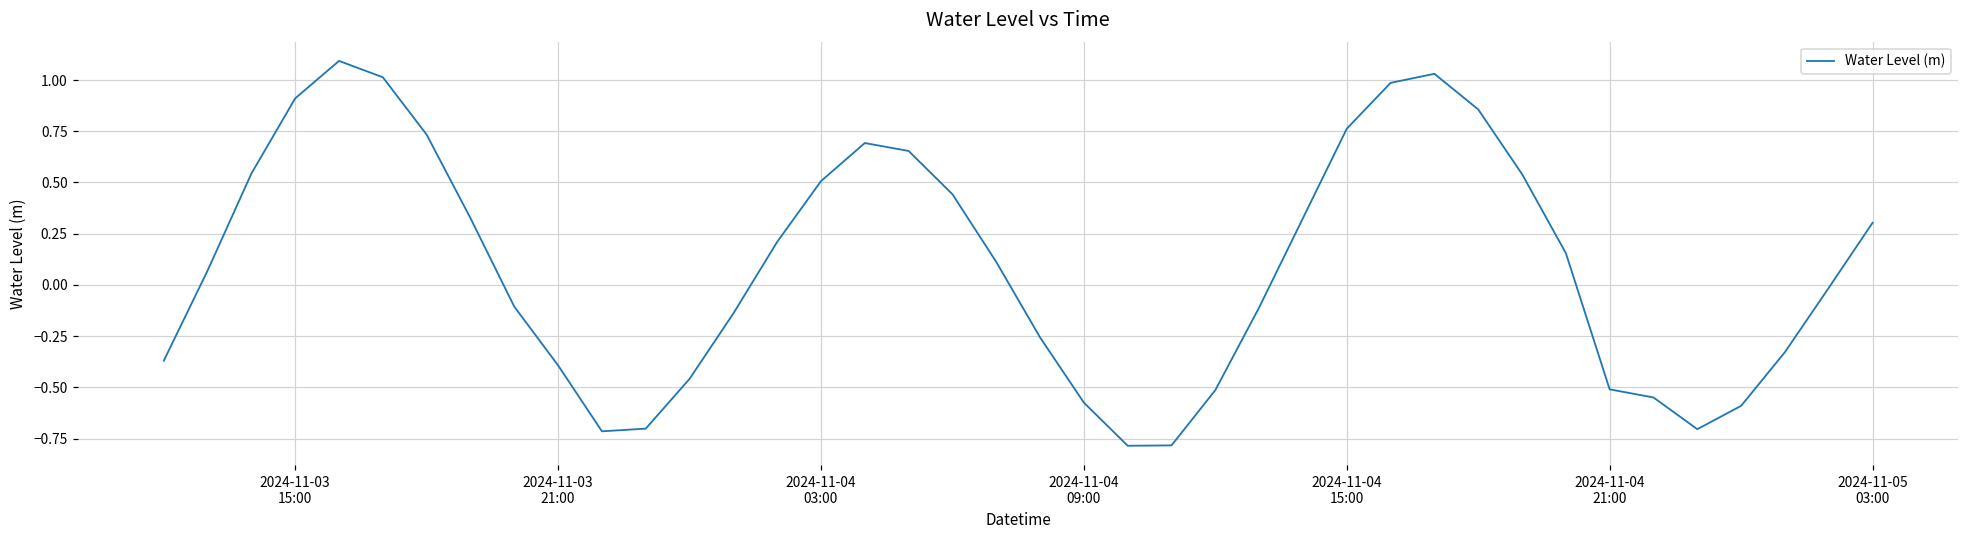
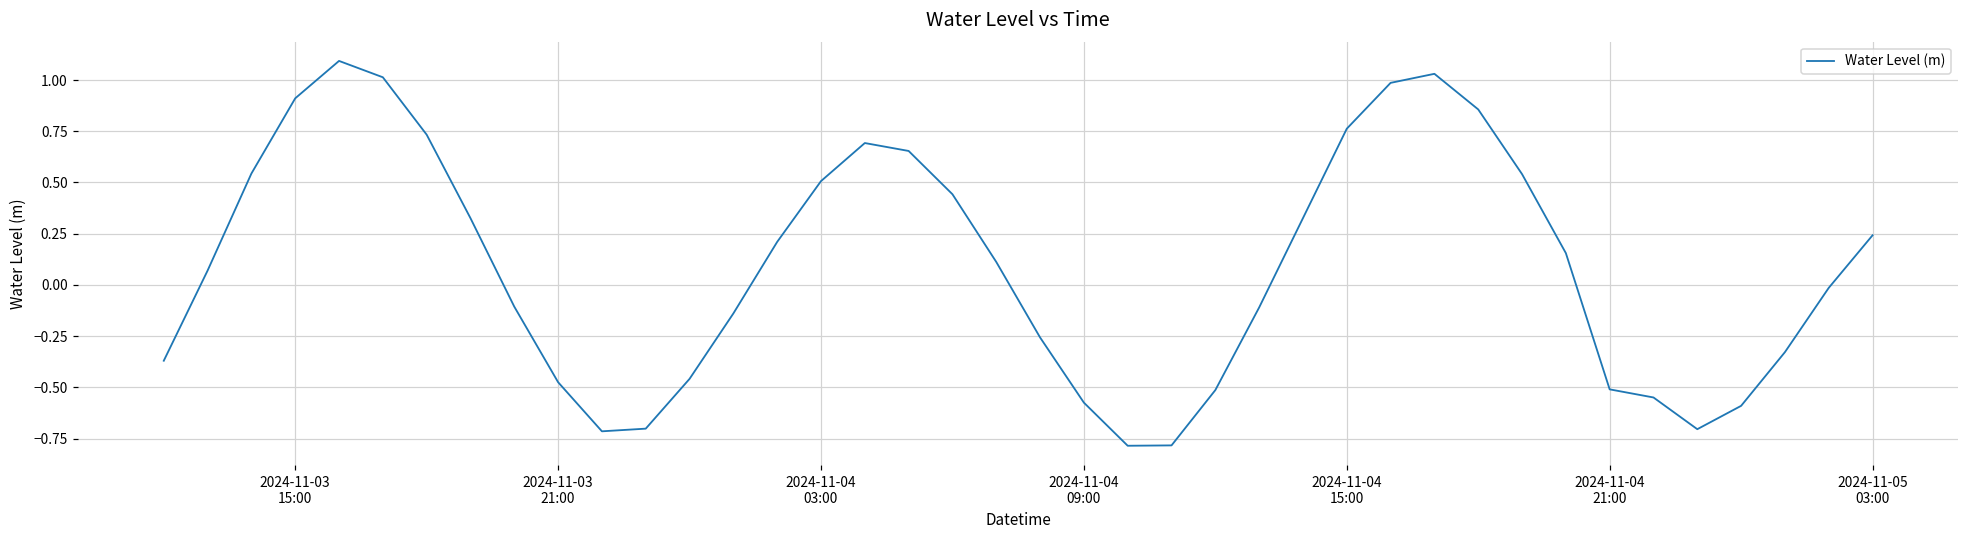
  {
    "2024-11-03 15:00": 0.91,
-   "2024-11-03 21:00": -0.39,
+   "2024-11-03 21:00": -0.48,
    "2024-11-04 03:00": 0.51,
    "2024-11-04 09:00": -0.57,
    "2024-11-04 15:00": 0.76,
    "2024-11-04 21:00": -0.51,
-   "2024-11-05 03:00": 0.30
+   "2024-11-05 03:00": 0.24
  }
